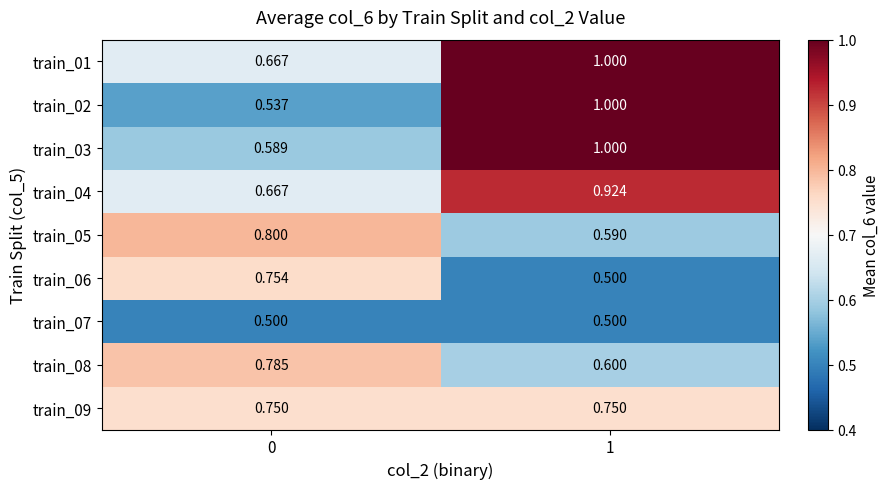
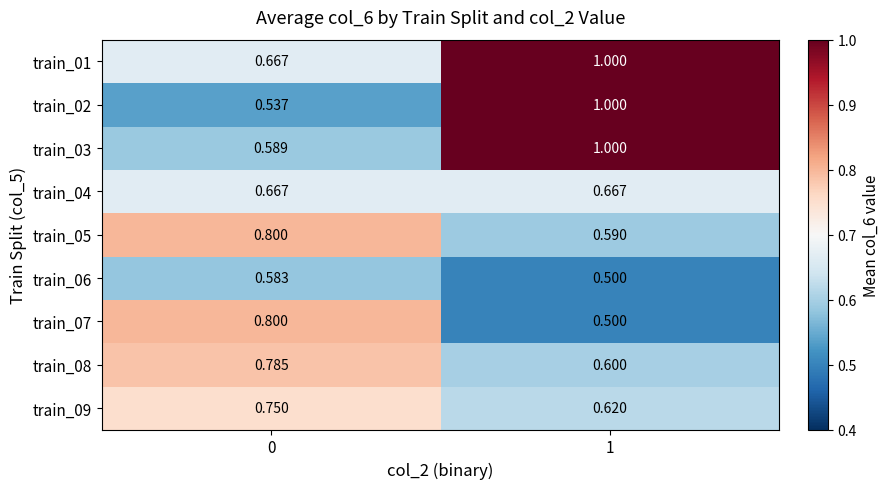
  {
    "train_01": {
      "0": 0.667,
      "1": 1.000
    },
    "train_02": {
      "0": 0.537,
      "1": 1.000
    },
    "train_03": {
      "0": 0.589,
      "1": 1.000
    },
    "train_04": {
      "0": 0.667,
-     "1": 0.924
+     "1": 0.667
    },
    "train_05": {
      "0": 0.800,
      "1": 0.590
    },
    "train_06": {
-     "0": 0.754,
+     "0": 0.583,
      "1": 0.500
    },
    "train_07": {
-     "0": 0.500,
+     "0": 0.800,
      "1": 0.500
    },
    "train_08": {
      "0": 0.785,
      "1": 0.600
    },
    "train_09": {
      "0": 0.750,
-     "1": 0.750
+     "1": 0.620
    }
  }
